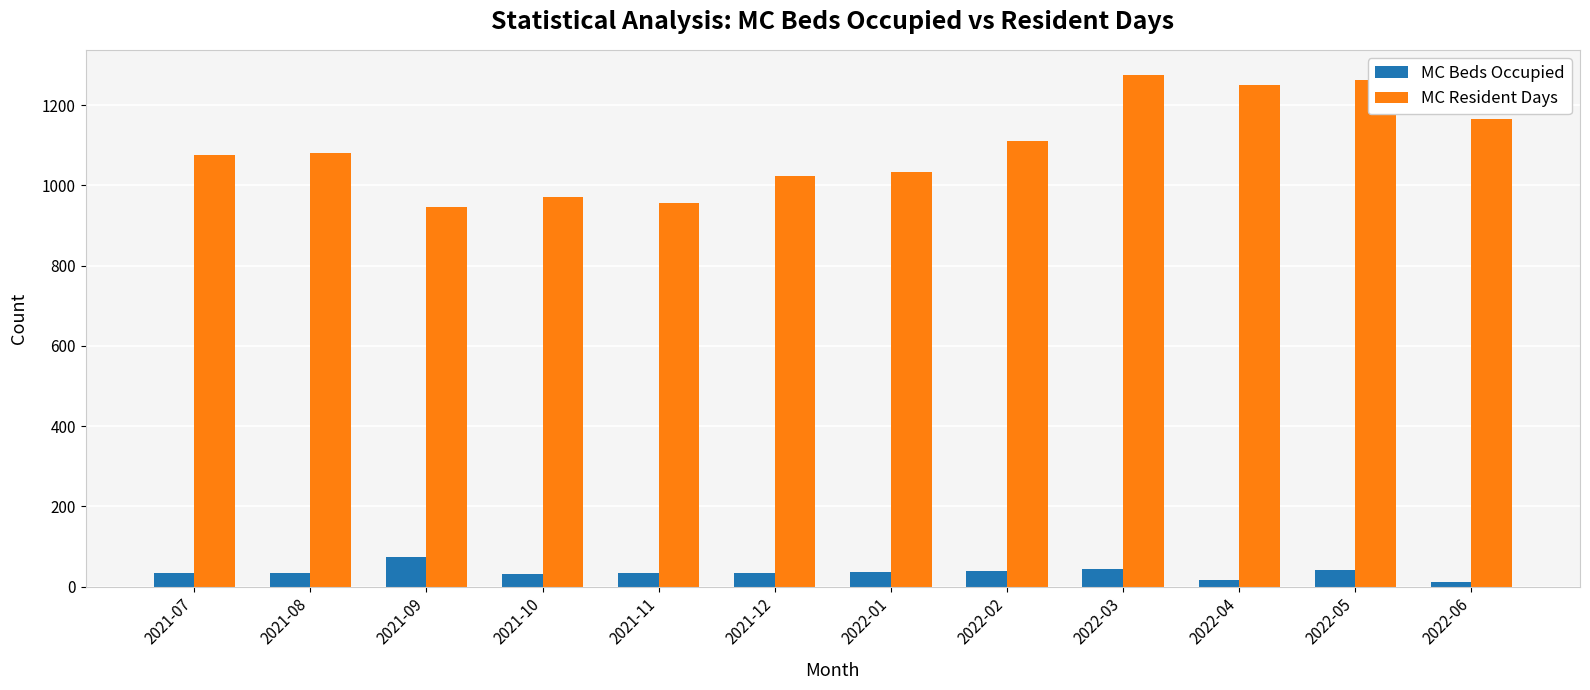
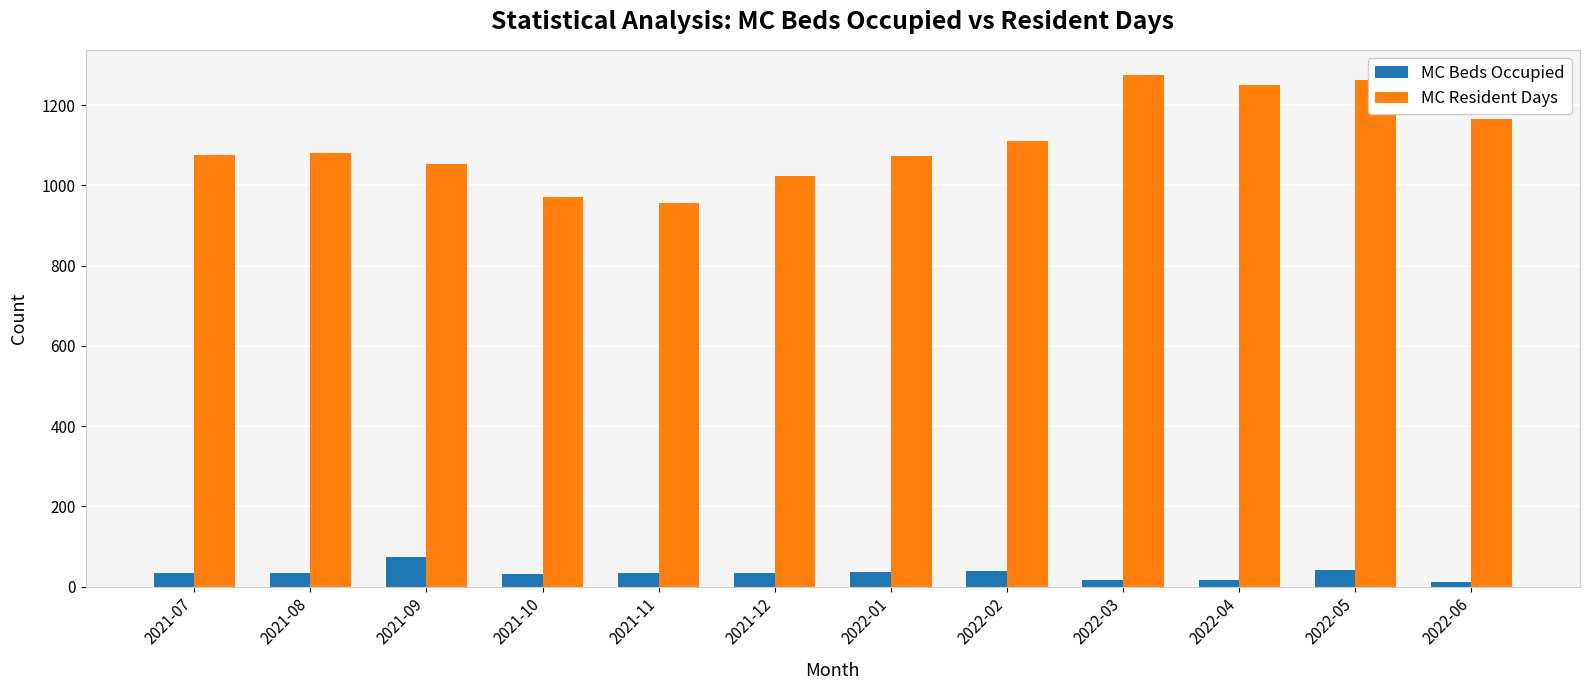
  {
    "MC Beds Occupied": {
      "2021-07": 30,
      "2021-08": 40,
      "2021-09": 70,
      "2021-10": 30,
      "2021-11": 30,
      "2021-12": 30,
      "2022-01": 40,
      "2022-02": 40,
-     "2022-03": 40,
+     "2022-03": 20,
      "2022-04": 20,
      "2022-05": 40,
      "2022-06": 10
    },
    "MC Resident Days": {
      "2021-07": 1080,
      "2021-08": 1080,
-     "2021-09": 950,
+     "2021-09": 1050,
      "2021-10": 970,
      "2021-11": 960,
      "2021-12": 1020,
-     "2022-01": 1030,
+     "2022-01": 1070,
      "2022-02": 1110,
      "2022-03": 1270,
      "2022-04": 1250,
      "2022-06": 1170
    }
  }
